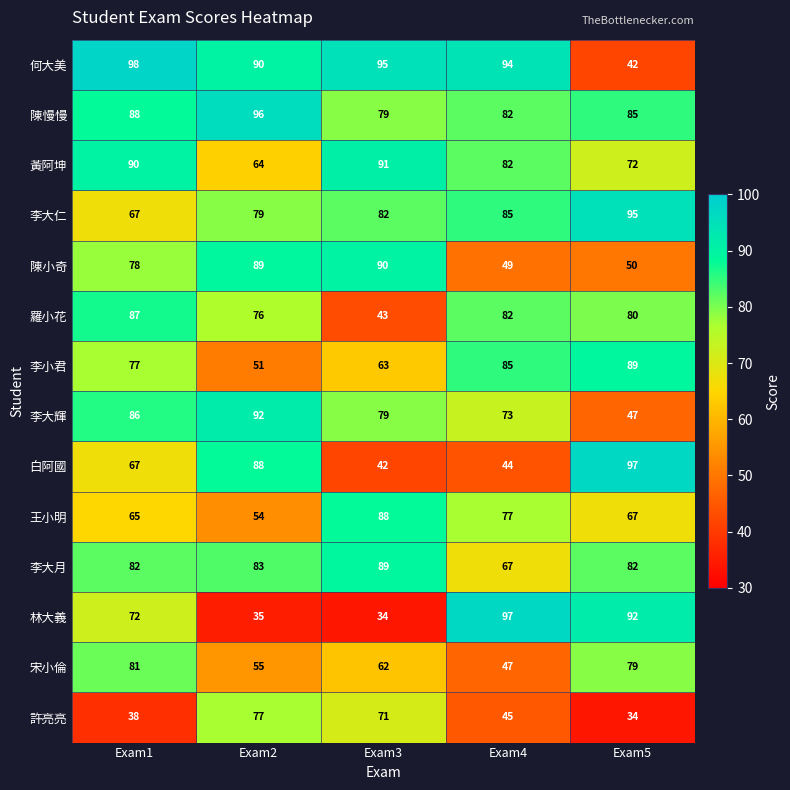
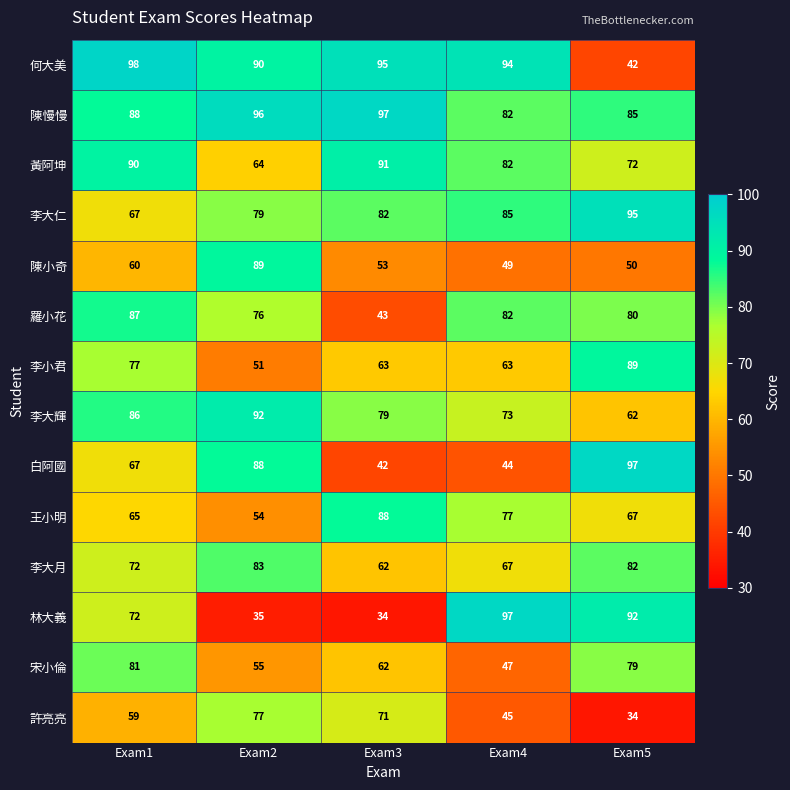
  {
    "何大美": {
      "Exam1": 98,
      "Exam2": 90,
      "Exam3": 95,
      "Exam4": 94,
      "Exam5": 42
    },
    "陳慢慢": {
      "Exam1": 88,
      "Exam2": 96,
-     "Exam3": 79,
+     "Exam3": 97,
      "Exam4": 82,
      "Exam5": 85
    },
    "黃阿坤": {
      "Exam1": 90,
      "Exam2": 64,
      "Exam3": 91,
      "Exam4": 82,
      "Exam5": 72
    },
    "李大仁": {
      "Exam1": 67,
      "Exam2": 79,
      "Exam3": 82,
      "Exam4": 85,
      "Exam5": 95
    },
    "陳小奇": {
-     "Exam1": 78,
+     "Exam1": 60,
      "Exam2": 89,
-     "Exam3": 90,
+     "Exam3": 53,
      "Exam4": 49,
      "Exam5": 50
    },
    "羅小花": {
      "Exam1": 87,
      "Exam2": 76,
      "Exam3": 43,
      "Exam4": 82,
      "Exam5": 80
    },
    "李小君": {
      "Exam1": 77,
      "Exam2": 51,
      "Exam3": 63,
-     "Exam4": 85,
+     "Exam4": 63,
      "Exam5": 89
    },
    "李大輝": {
      "Exam1": 86,
      "Exam2": 92,
      "Exam3": 79,
      "Exam4": 73,
-     "Exam5": 47
+     "Exam5": 62
    },
    "白阿國": {
      "Exam1": 67,
      "Exam2": 88,
      "Exam3": 42,
      "Exam4": 44,
      "Exam5": 97
    },
    "王小明": {
      "Exam1": 65,
      "Exam2": 54,
      "Exam3": 88,
      "Exam4": 77,
      "Exam5": 67
    },
    "李大月": {
-     "Exam1": 82,
+     "Exam1": 72,
      "Exam2": 83,
-     "Exam3": 89,
+     "Exam3": 62,
      "Exam4": 67,
      "Exam5": 82
    },
    "林大義": {
      "Exam1": 72,
      "Exam2": 35,
      "Exam3": 34,
      "Exam4": 97,
      "Exam5": 92
    },
    "宋小倫": {
      "Exam1": 81,
      "Exam2": 55,
      "Exam3": 62,
      "Exam4": 47,
      "Exam5": 79
    },
    "許亮亮": {
-     "Exam1": 38,
+     "Exam1": 59,
      "Exam2": 77,
      "Exam3": 71,
      "Exam4": 45,
      "Exam5": 34
    }
  }
